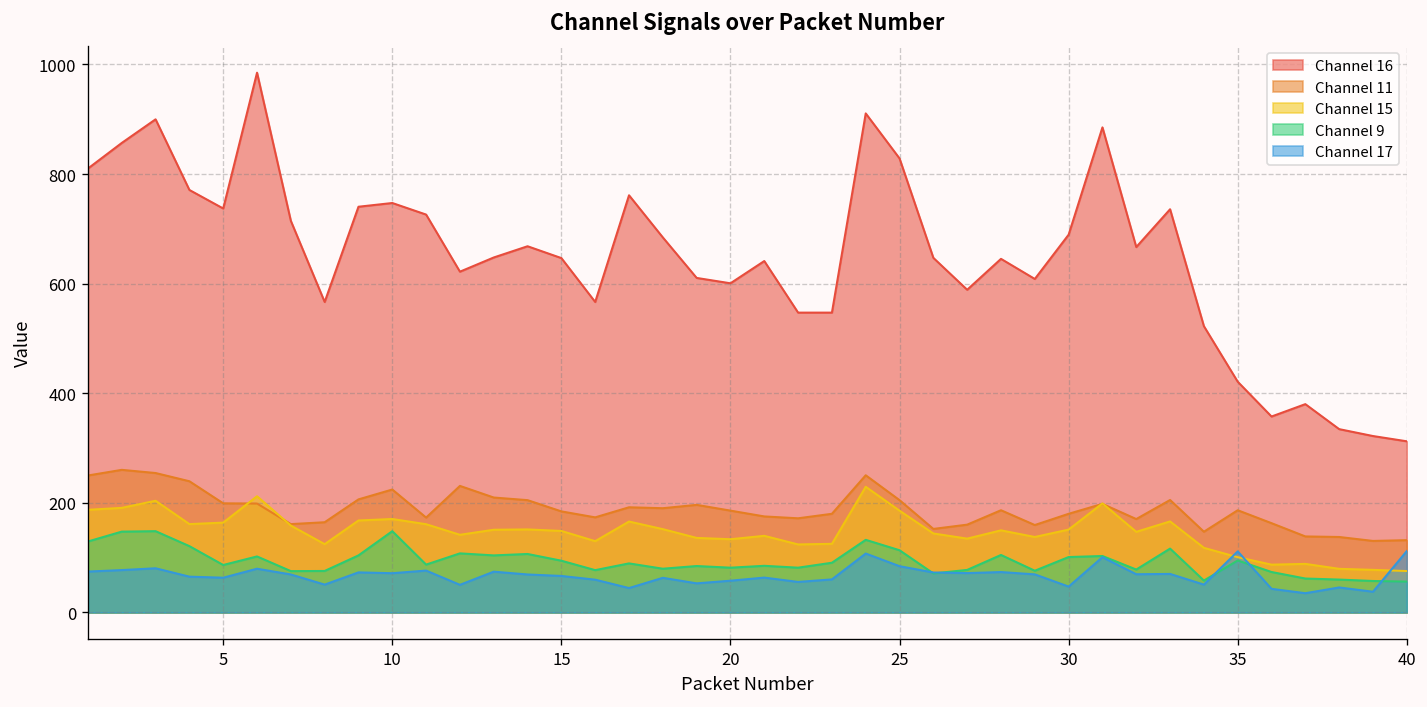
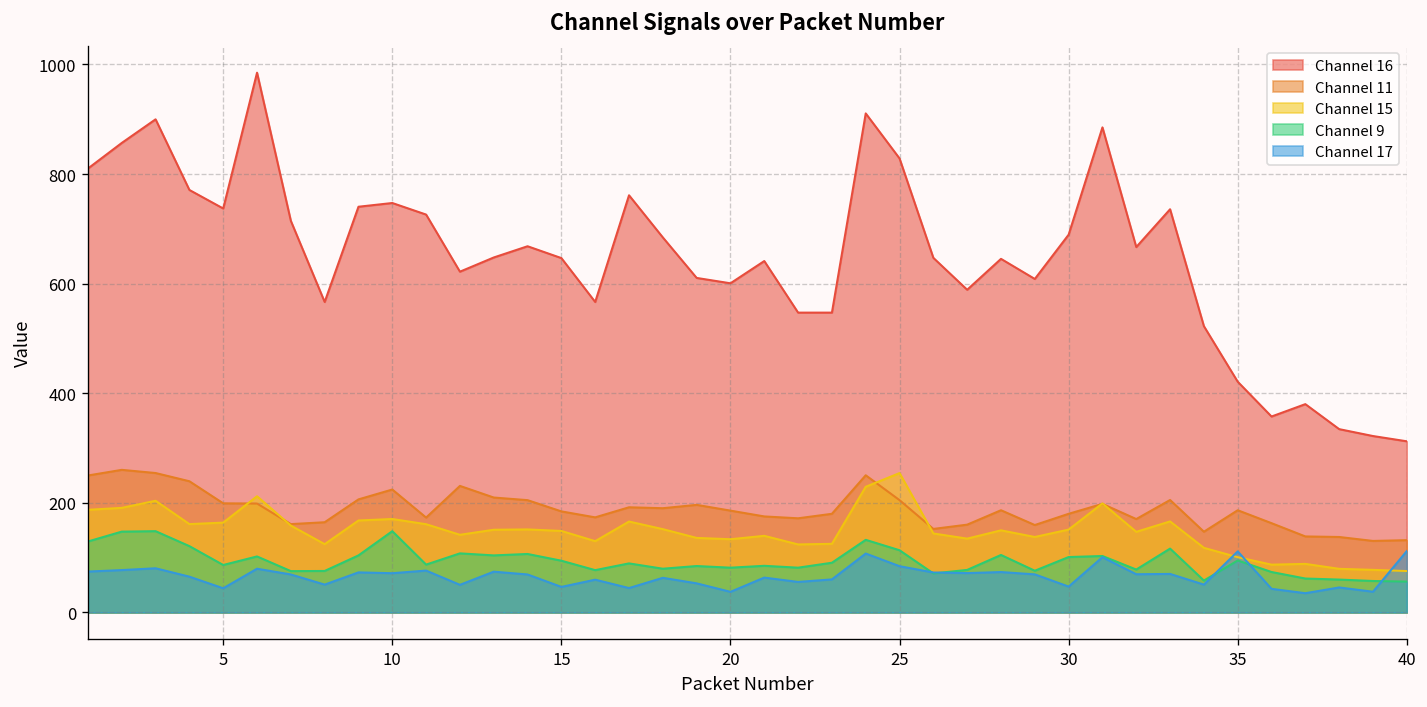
  {
    "Channel 15": {
      "5": 160,
      "10": 170,
      "15": 150,
      "20": 130,
-     "25": 190,
+     "25": 250,
      "30": 150,
      "35": 100,
      "40": 80
    },
    "Channel 9": {
      "5": 90,
      "10": 150,
      "15": 90,
      "20": 80,
      "25": 110,
      "30": 100,
      "35": 90,
      "40": 60
    },
    "Channel 17": {
-     "5": 60,
+     "5": 40,
      "10": 70,
-     "15": 70,
-     "20": 60,
+     "15": 50,
+     "20": 40,
      "25": 80,
      "30": 50,
      "35": 110,
      "40": 110
    }
  }
